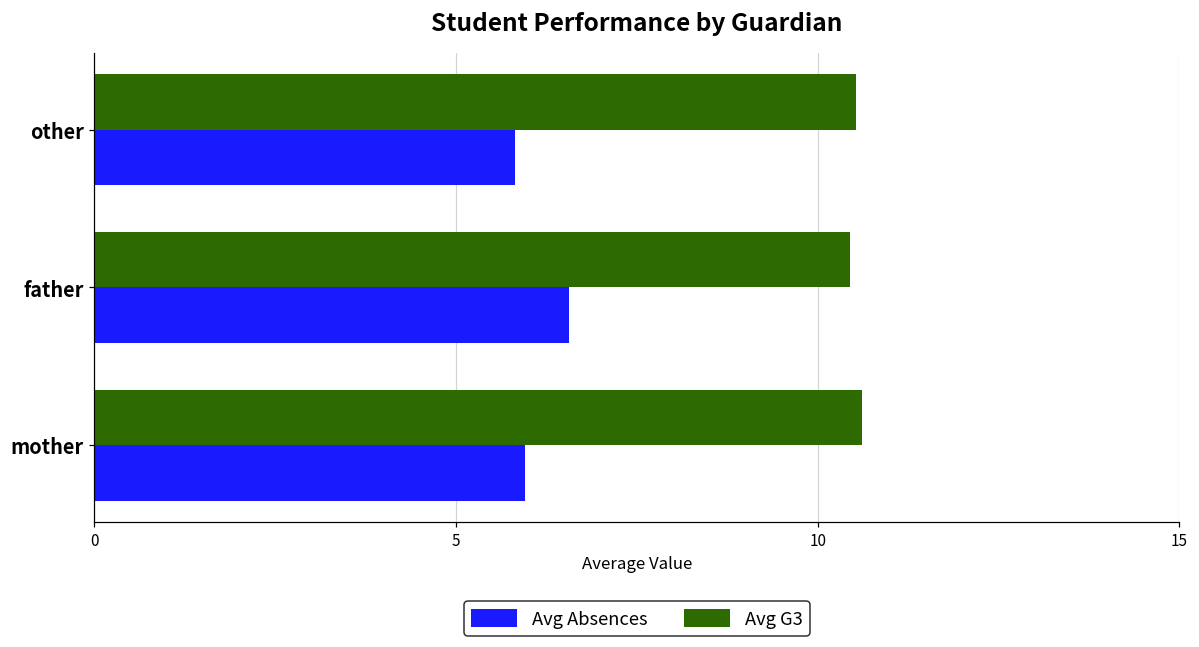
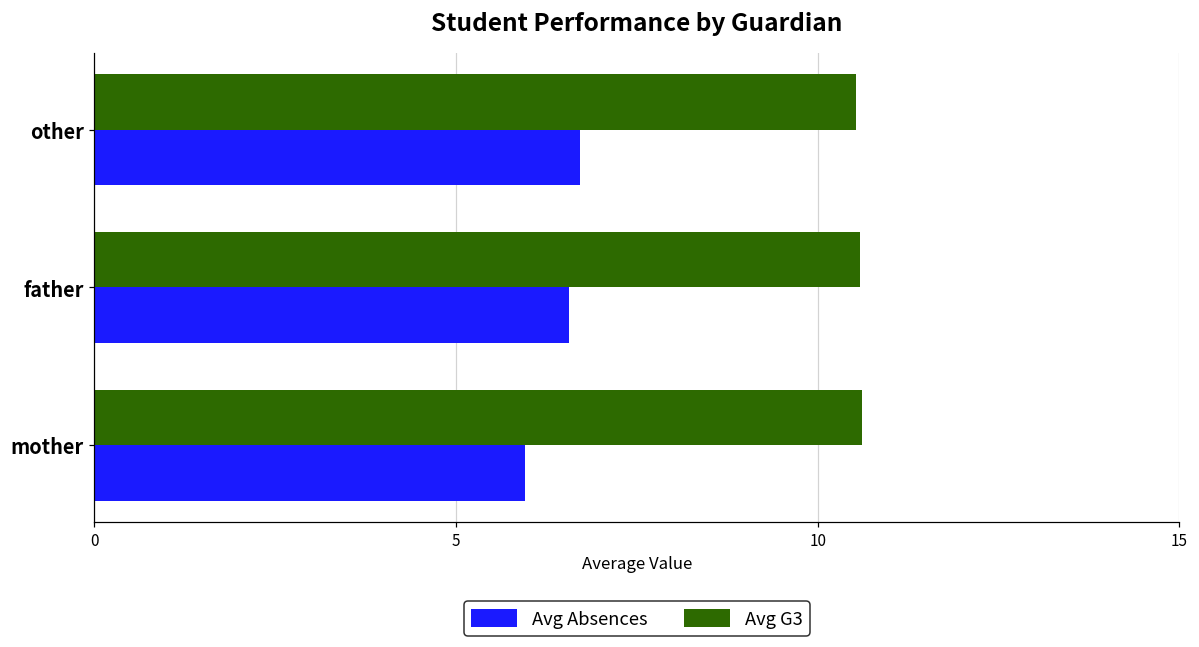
  {
    "Avg Absences": {
-     "other": 5.8,
+     "other": 6.7,
      "father": 6.6,
      "mother": 6.0
    },
    "Avg G3": {
      "other": 10.5,
-     "father": 10.4,
+     "father": 10.6,
      "mother": 10.6
    }
  }
